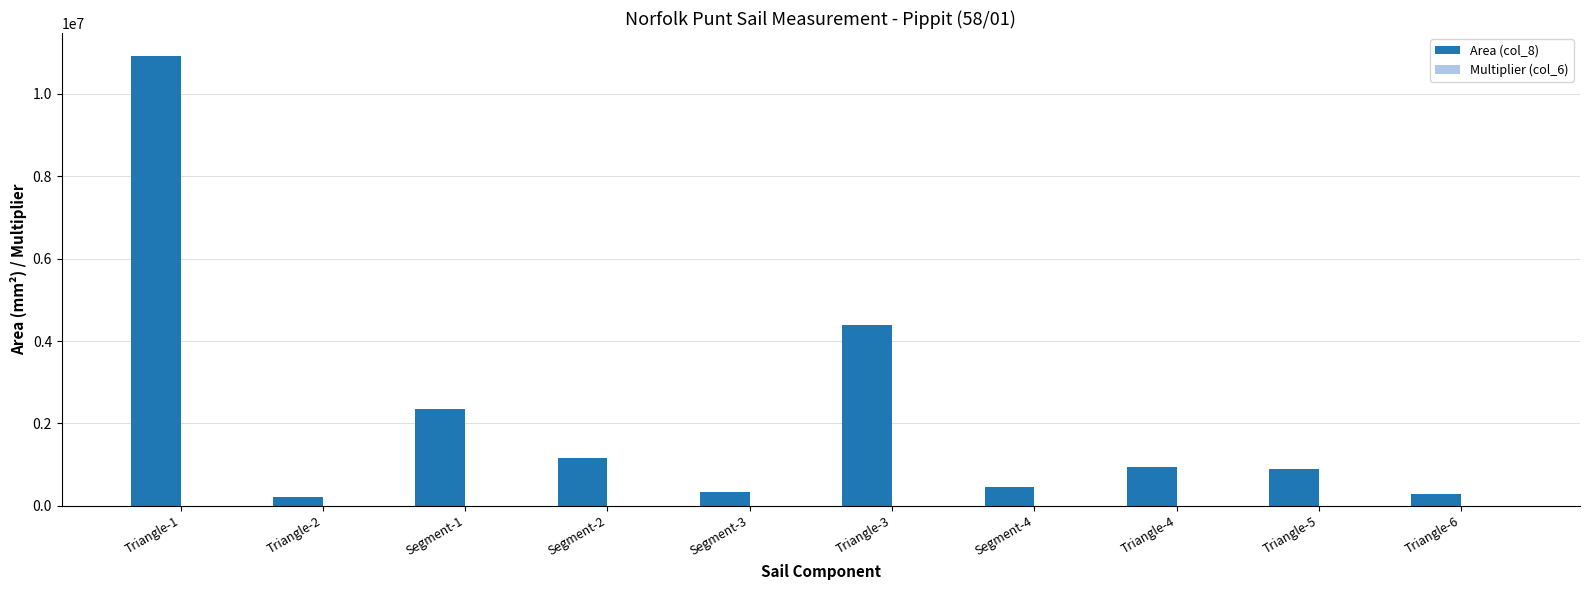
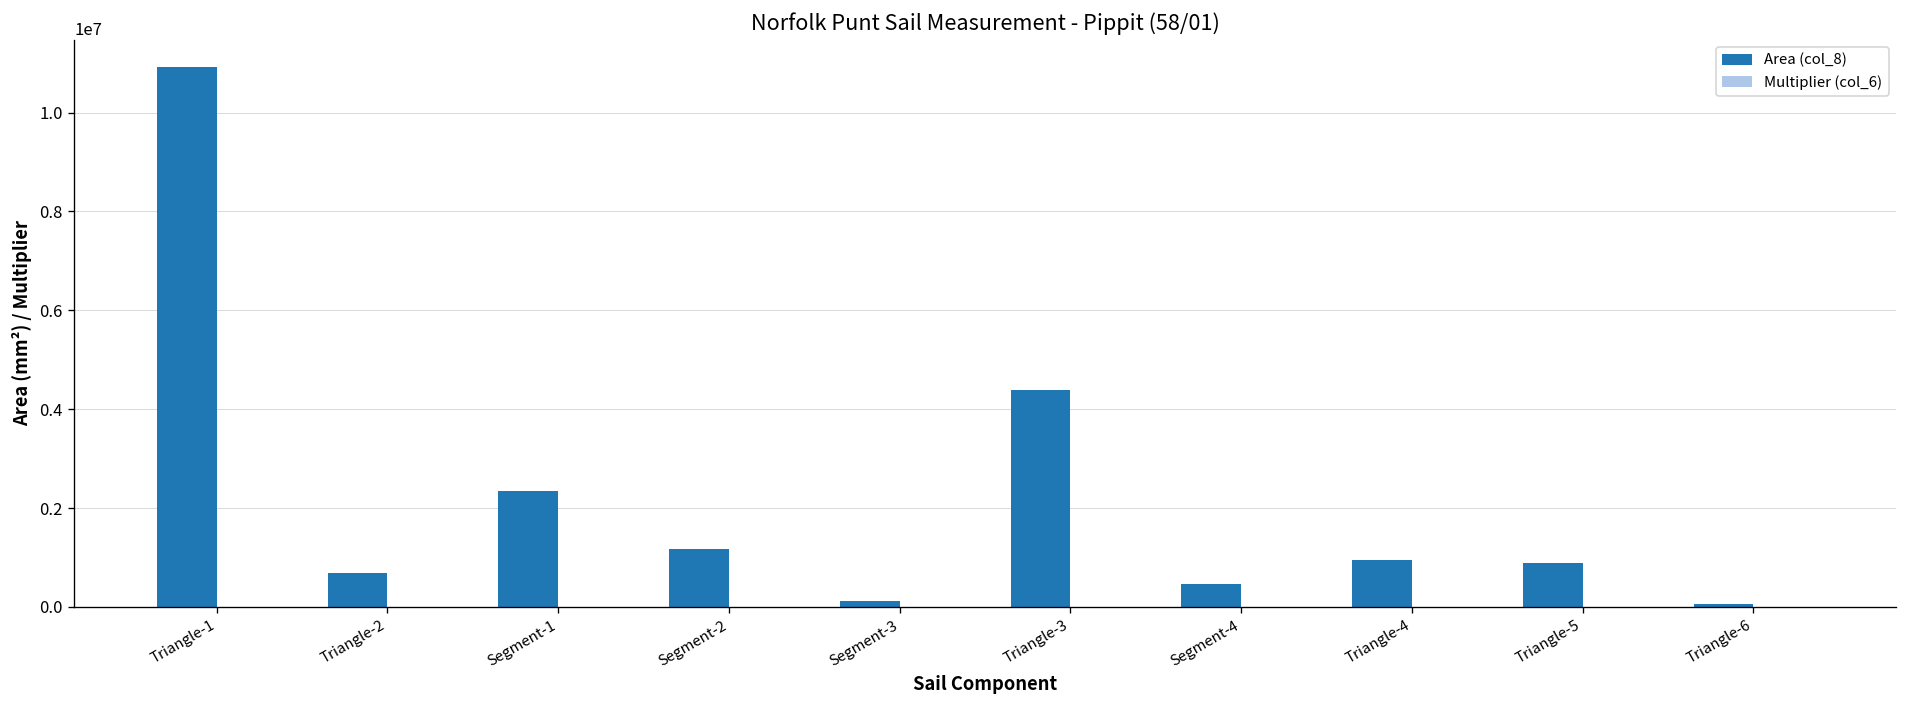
  {
    "Area (col_8)": {
      "Triangle-1": 10900000,
-     "Triangle-2": 200000,
+     "Triangle-2": 700000,
      "Segment-1": 2400000,
      "Segment-2": 1200000,
-     "Segment-3": 300000,
+     "Segment-3": 100000,
      "Triangle-3": 4400000,
      "Segment-4": 500000,
      "Triangle-4": 900000,
      "Triangle-5": 900000,
-     "Triangle-6": 300000
+     "Triangle-6": 100000
    }
  }
